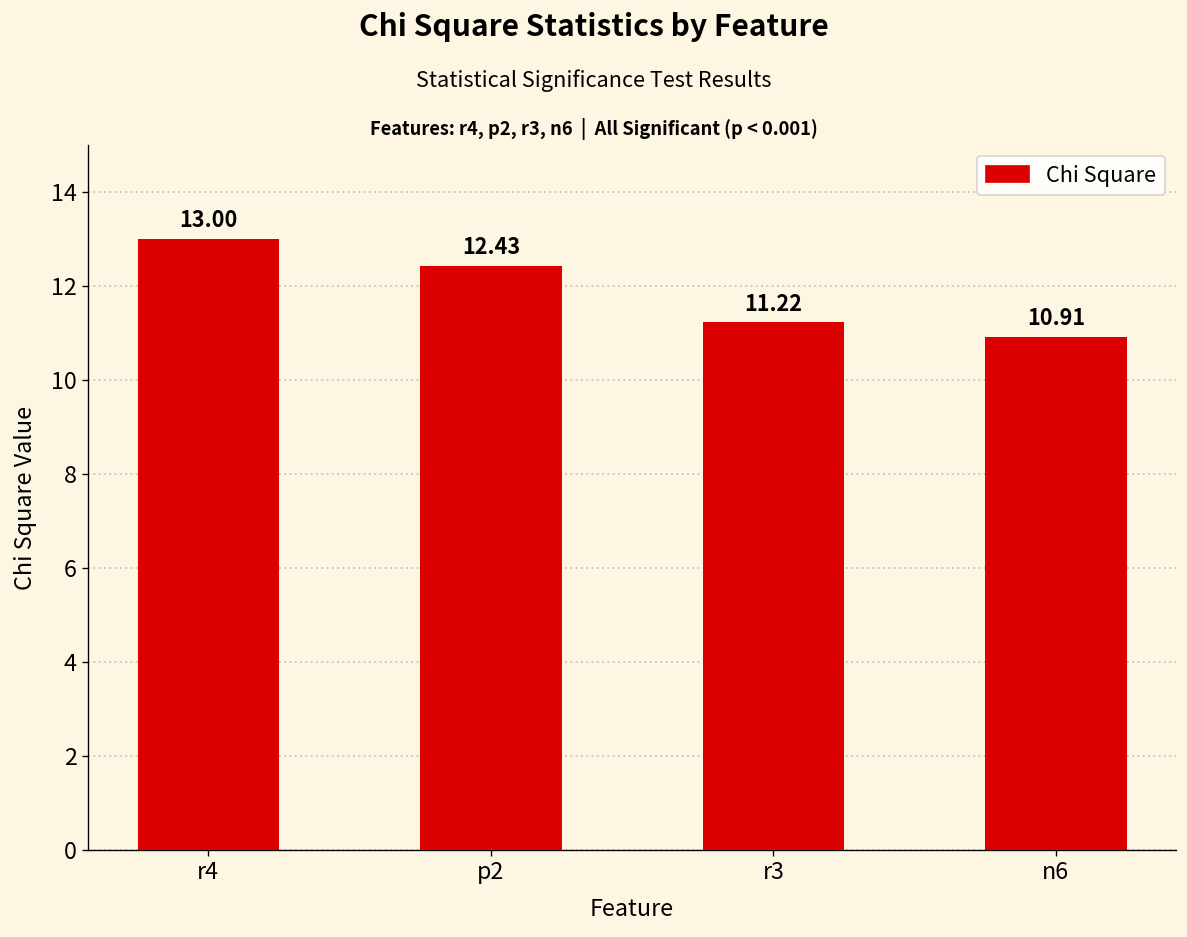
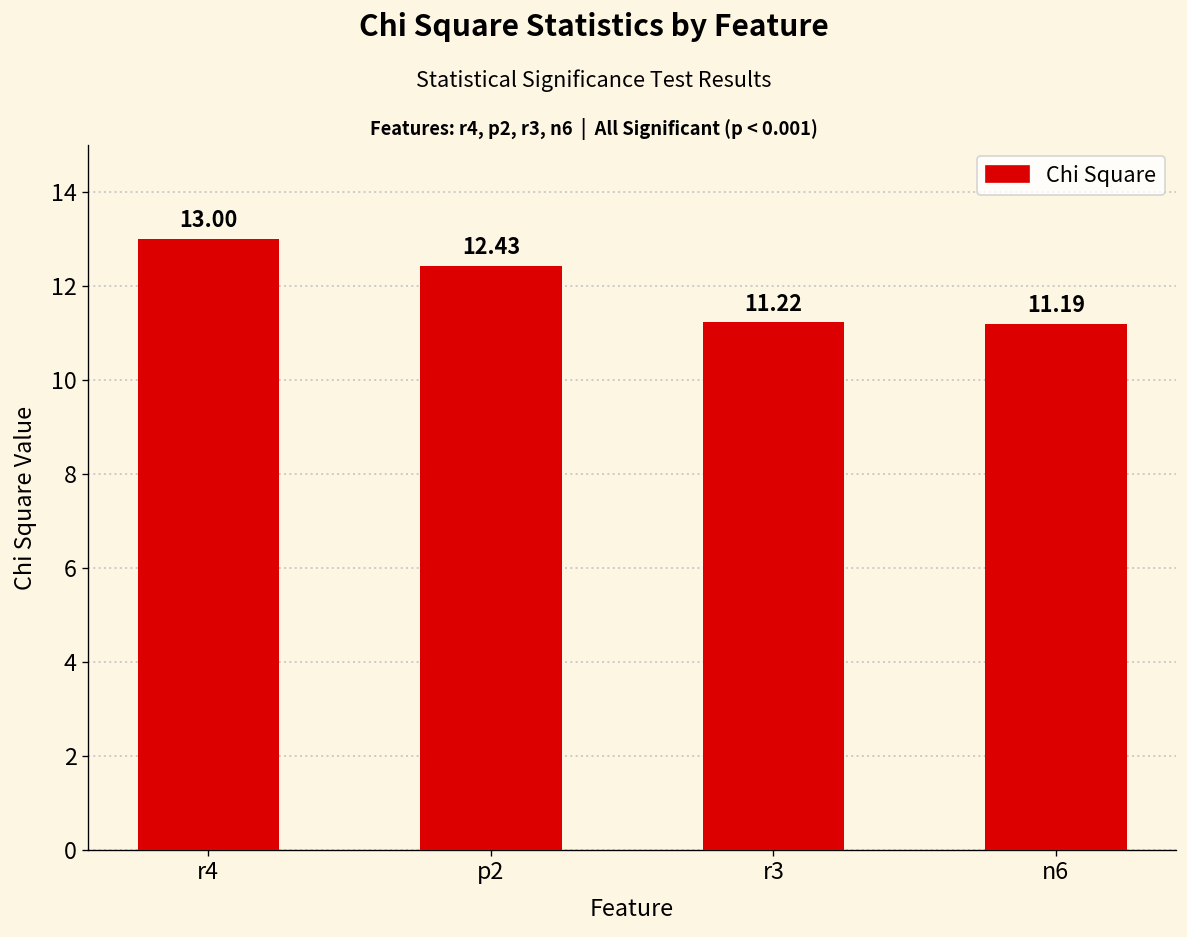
  {
    "r4": 13.00,
    "p2": 12.43,
    "r3": 11.22,
-   "n6": 10.91
+   "n6": 11.19
  }
